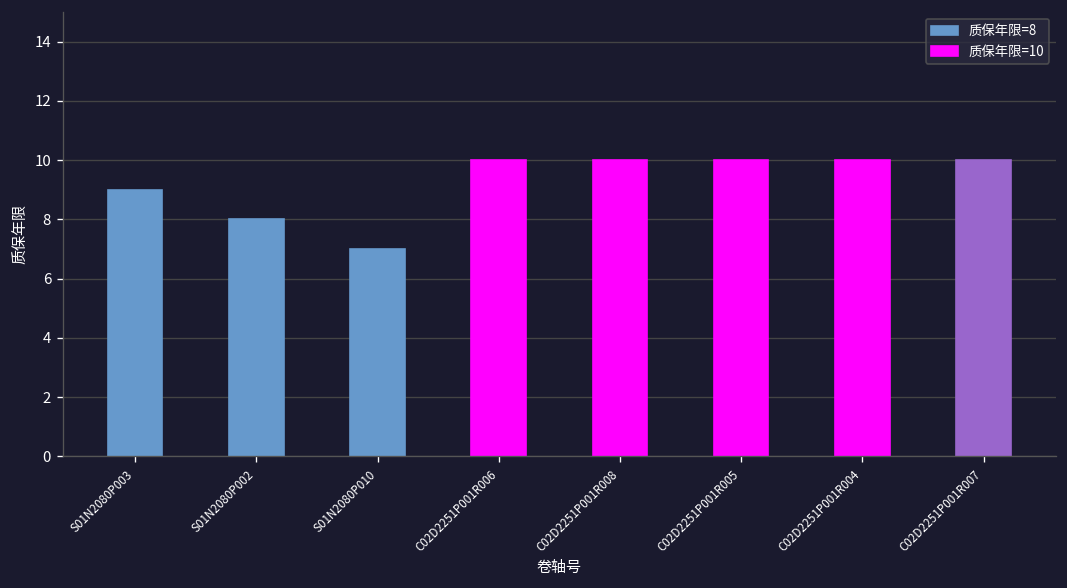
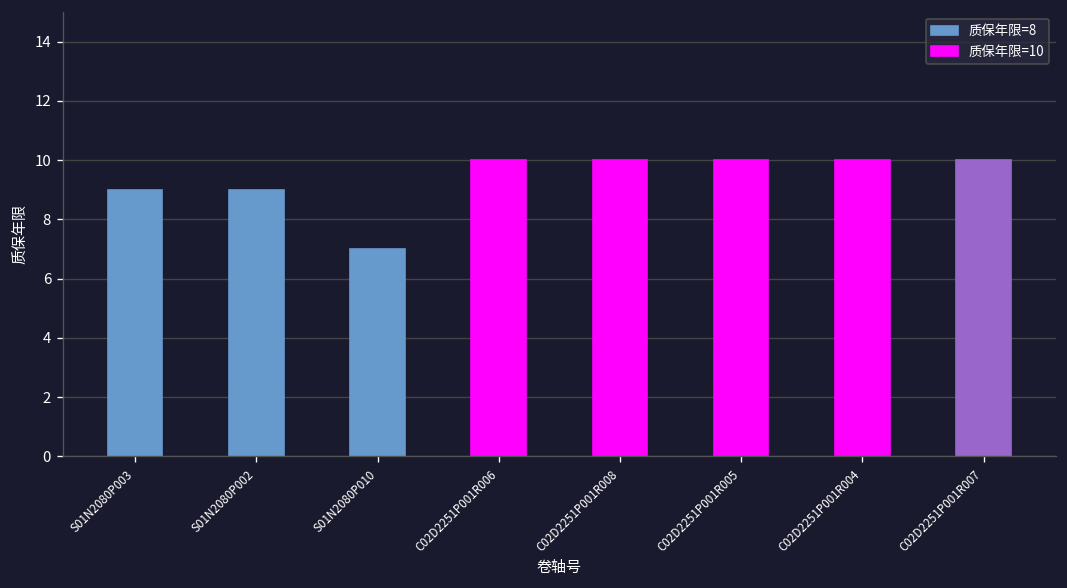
  {
    "S01N2080P003": 9,
-   "S01N2080P002": 8,
+   "S01N2080P002": 9,
    "S01N2080P010": 7,
    "C02D2251P001R006": 10,
    "C02D2251P001R008": 10,
    "C02D2251P001R005": 10,
    "C02D2251P001R004": 10,
    "C02D2251P001R007": 10
  }
